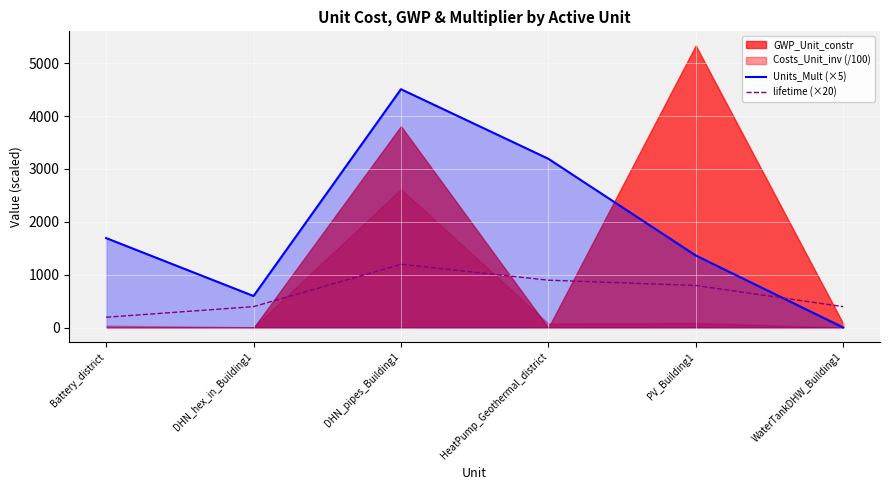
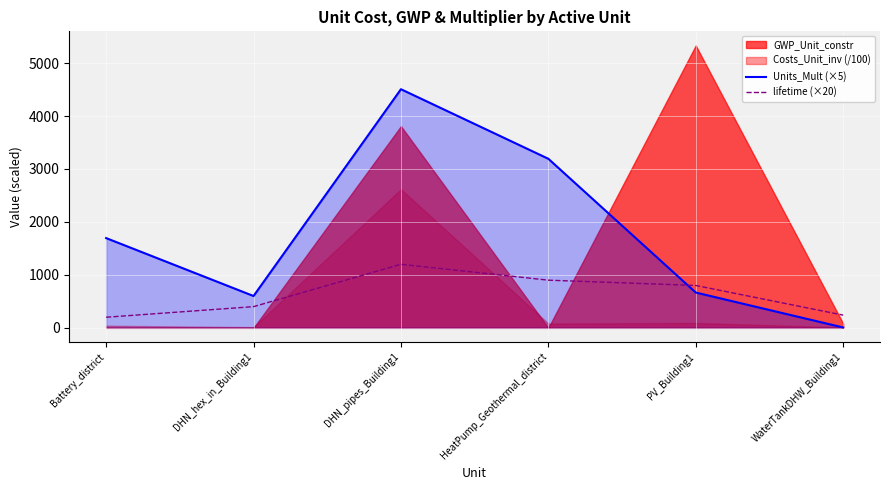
  {
    "Units_Mult (×5)": {
      "Battery_district": 1700,
      "DHN_hex_in_Building1": 600,
      "DHN_pipes_Building1": 4500,
      "HeatPump_Geothermal_district": 3200,
-     "PV_Building1": 1400
+     "PV_Building1": 700
    },
    "lifetime (×20)": {
      "Battery_district": 200,
      "DHN_hex_in_Building1": 400,
      "DHN_pipes_Building1": 1200,
      "HeatPump_Geothermal_district": 900,
      "PV_Building1": 800,
-     "WaterTankDHW_Building1": 400
+     "WaterTankDHW_Building1": 200
    }
  }
